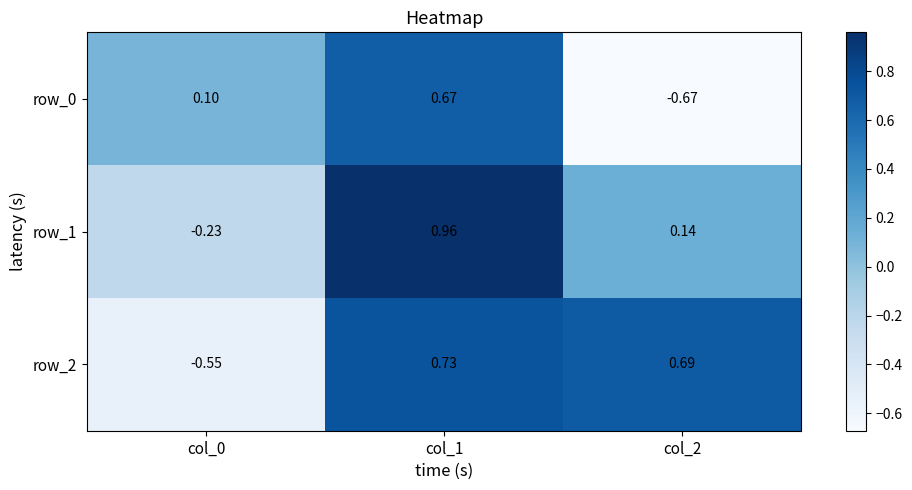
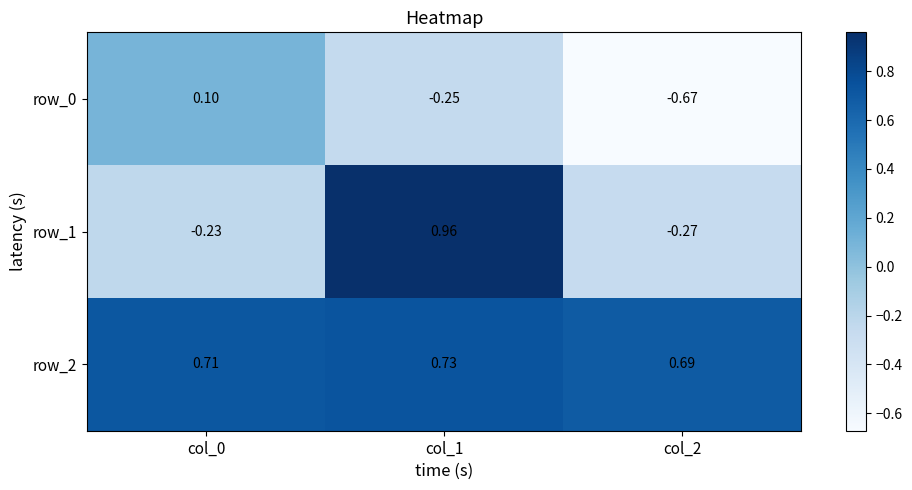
  {
    "row_0": {
      "col_0": 0.10,
-     "col_1": 0.67,
+     "col_1": -0.25,
      "col_2": -0.67
    },
    "row_1": {
      "col_0": -0.23,
      "col_1": 0.96,
-     "col_2": 0.14
+     "col_2": -0.27
    },
    "row_2": {
-     "col_0": -0.55,
+     "col_0": 0.71,
      "col_1": 0.73,
      "col_2": 0.69
    }
  }
